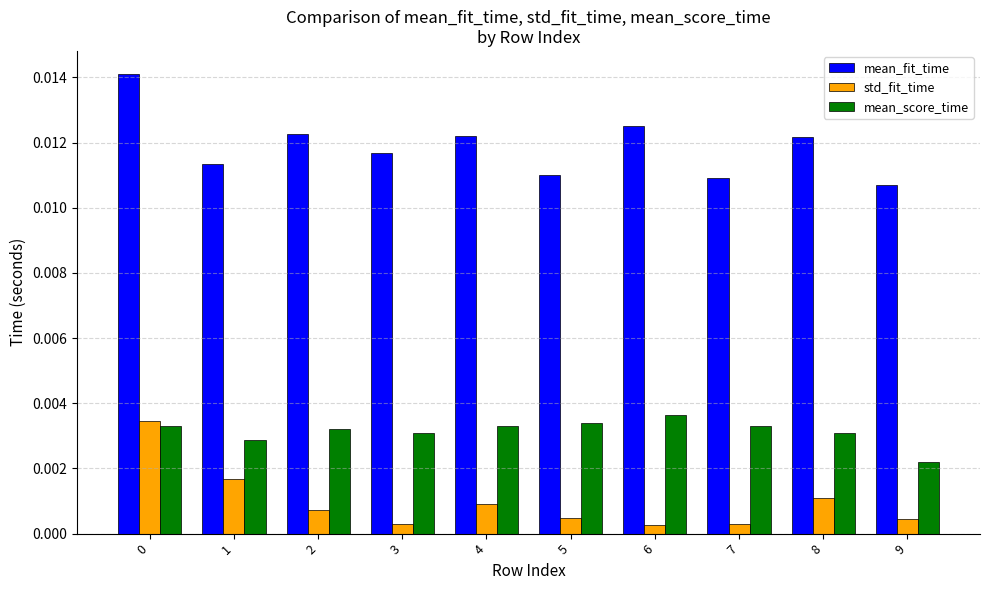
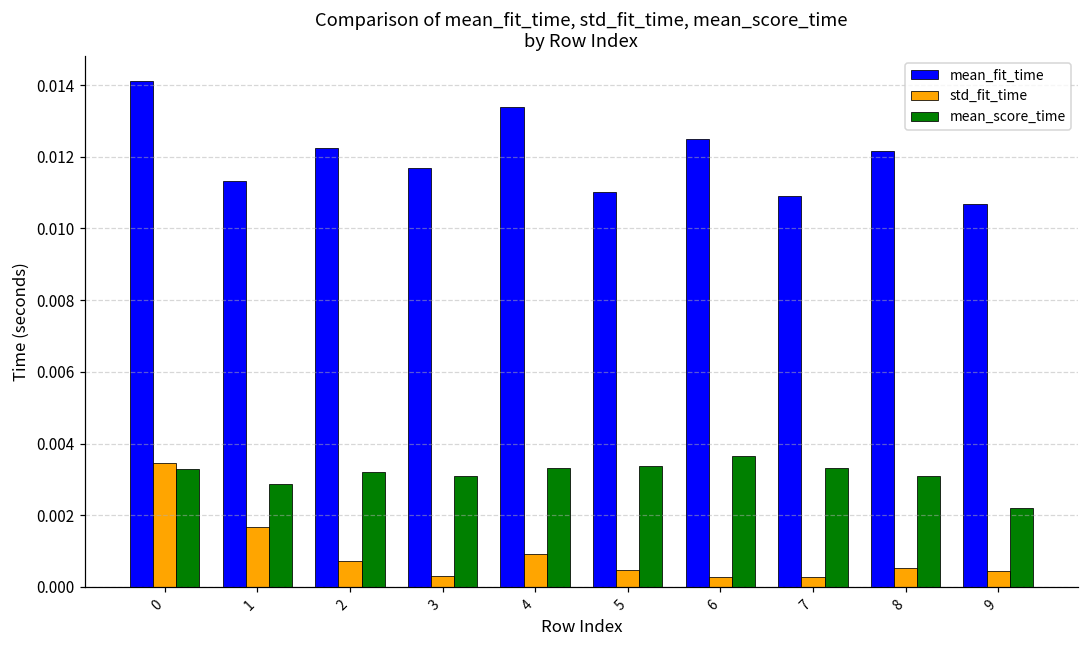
  {
    "mean_fit_time": {
      "0": 0.0141,
      "1": 0.0113,
      "2": 0.0123,
      "3": 0.0117,
-     "4": 0.0122,
+     "4": 0.0134,
      "5": 0.0110,
      "6": 0.0125,
      "7": 0.0109,
      "8": 0.0122,
      "9": 0.0107
    },
    "std_fit_time": {
      "0": 0.0035,
      "1": 0.0017,
      "2": 0.0007,
      "3": 0.0003,
      "4": 0.0009,
      "5": 0.0005,
      "6": 0.0003,
      "7": 0.0003,
-     "8": 0.0011,
+     "8": 0.0005,
      "9": 0.0004
    },
    "mean_score_time": {
      "0": 0.0033,
      "1": 0.0029,
      "2": 0.0032,
      "3": 0.0031,
      "4": 0.0033,
      "5": 0.0034,
      "6": 0.0037,
      "7": 0.0033,
      "8": 0.0031,
      "9": 0.0022
    }
  }
